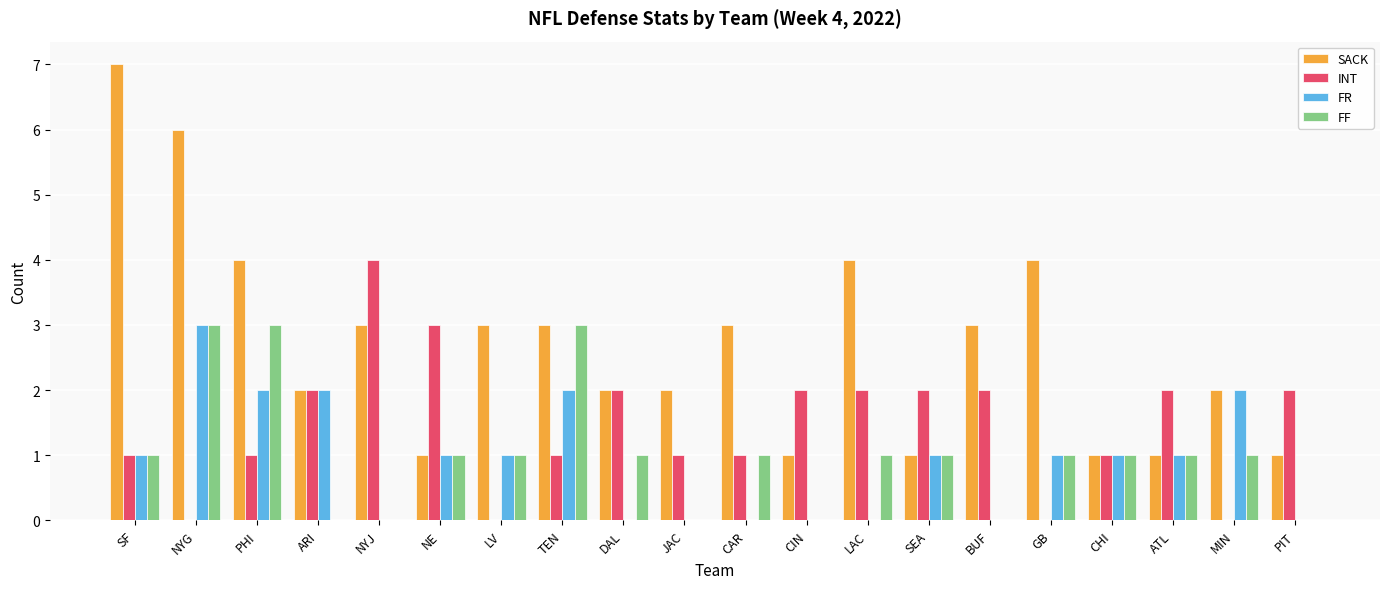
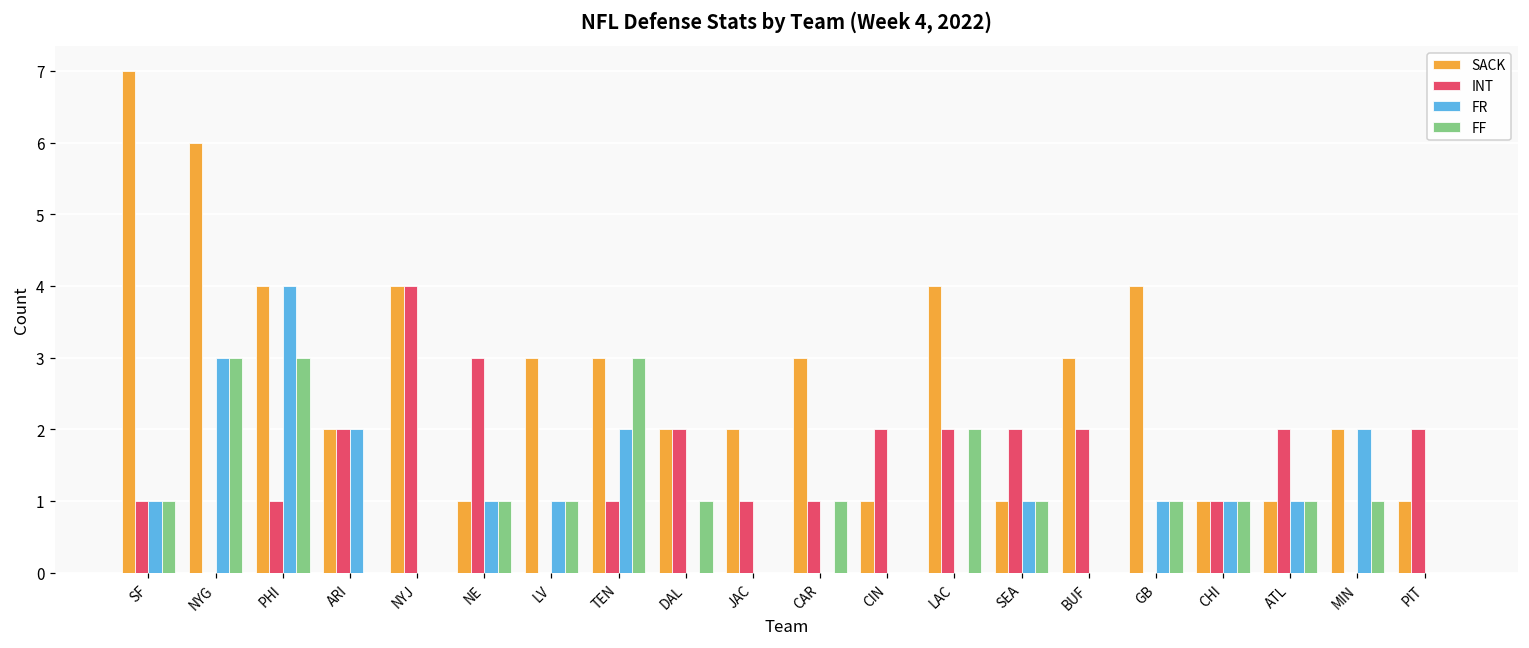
  {
    "SACK": {
      "SF": 7,
      "NYG": 6,
      "PHI": 4,
      "ARI": 2,
-     "NYJ": 3,
+     "NYJ": 4,
      "NE": 1,
      "LV": 3,
      "TEN": 3,
      "DAL": 2,
      "JAC": 2,
      "CAR": 3,
      "CIN": 1,
      "LAC": 4,
      "SEA": 1,
      "BUF": 3,
      "GB": 4,
      "CHI": 1,
      "ATL": 1,
      "MIN": 2,
      "PIT": 1
    },
    "INT": {
      "SF": 1,
      "NYG": 0,
      "PHI": 1,
      "ARI": 2,
      "NYJ": 4,
      "NE": 3,
      "LV": 0,
      "TEN": 1,
      "DAL": 2,
      "JAC": 1,
      "CAR": 1,
      "CIN": 2,
      "LAC": 2,
      "SEA": 2,
      "BUF": 2,
      "GB": 0,
      "CHI": 1,
      "ATL": 2,
      "MIN": 0,
      "PIT": 2
    },
    "FR": {
      "SF": 1,
      "NYG": 3,
-     "PHI": 2,
+     "PHI": 4,
      "ARI": 2,
      "NYJ": 0,
      "NE": 1,
      "LV": 1,
      "TEN": 2,
      "DAL": 0,
      "JAC": 0,
      "CAR": 0,
      "CIN": 0,
      "LAC": 0,
      "SEA": 1,
      "BUF": 0,
      "GB": 1,
      "CHI": 1,
      "ATL": 1,
      "MIN": 2,
      "PIT": 0
    },
    "FF": {
      "SF": 1,
      "NYG": 3,
      "PHI": 3,
      "ARI": 0,
      "NYJ": 0,
      "NE": 1,
      "LV": 1,
      "TEN": 3,
      "DAL": 1,
      "JAC": 0,
      "CAR": 1,
      "CIN": 0,
-     "LAC": 1,
+     "LAC": 2,
      "SEA": 1,
      "BUF": 0,
      "GB": 1,
      "CHI": 1,
      "ATL": 1,
      "MIN": 1,
      "PIT": 0
    }
  }
